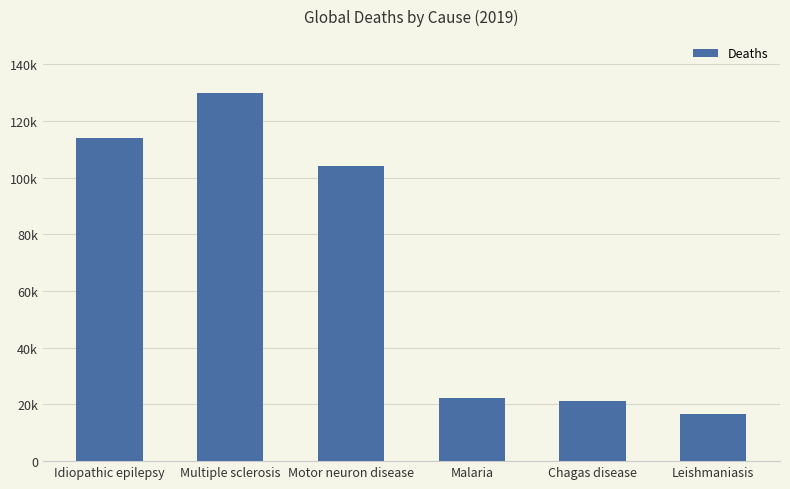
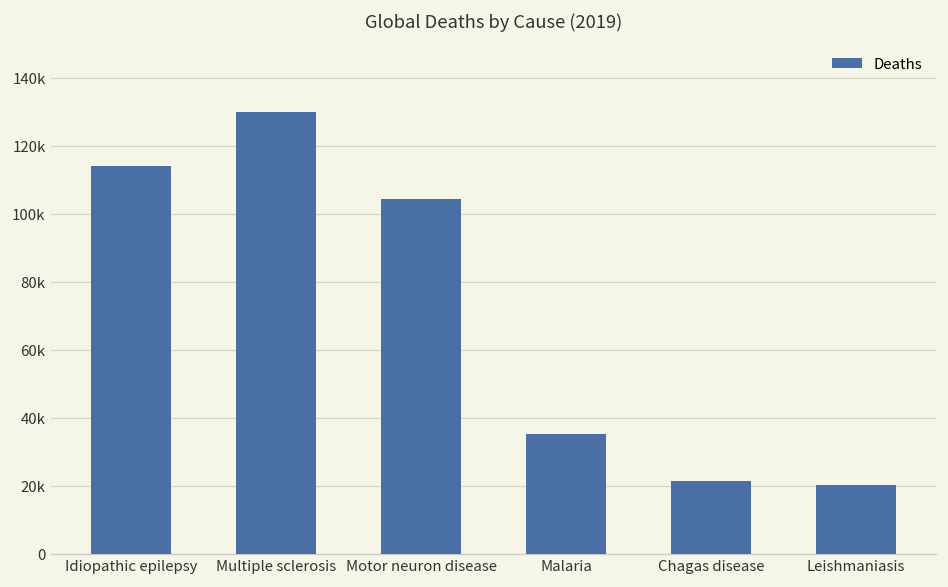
  {
    "Idiopathic epilepsy": 114000,
    "Multiple sclerosis": 130000,
    "Motor neuron disease": 104000,
-   "Malaria": 22000,
+   "Malaria": 35000,
    "Chagas disease": 21000,
-   "Leishmaniasis": 17000
+   "Leishmaniasis": 20000
  }
